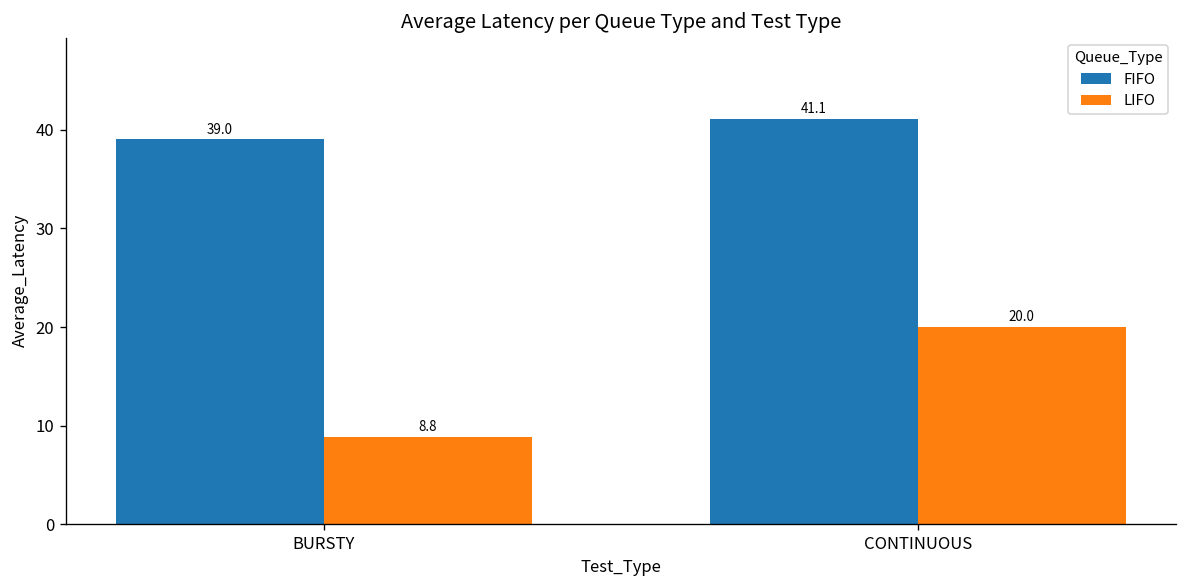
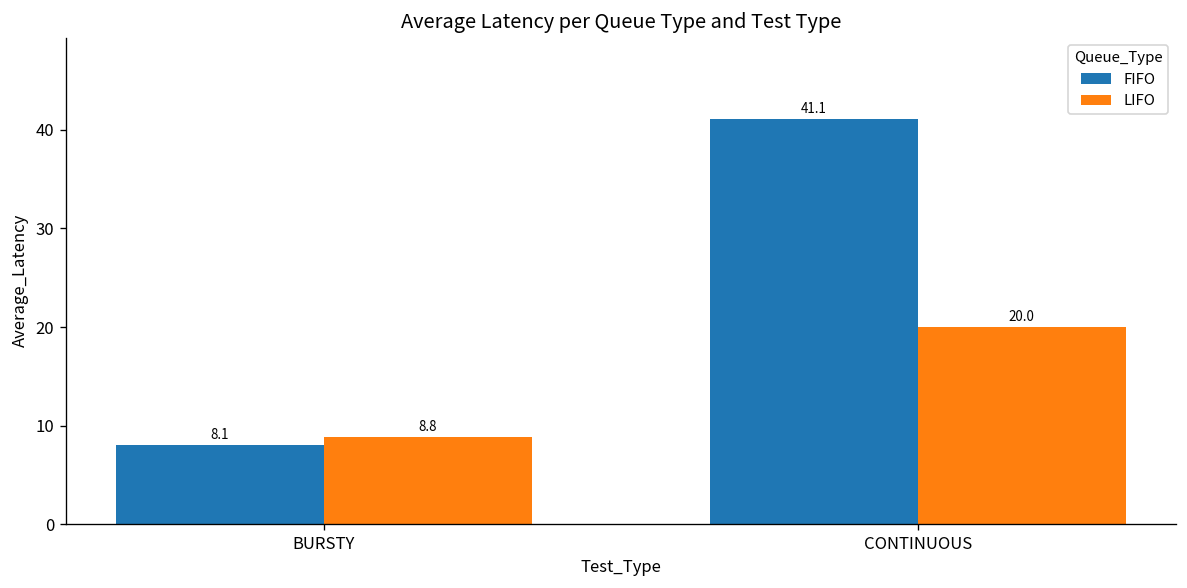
  {
    "FIFO": {
-     "BURSTY": 39.0,
+     "BURSTY": 8.1,
      "CONTINUOUS": 41.1
    },
    "LIFO": {
      "BURSTY": 8.8,
      "CONTINUOUS": 20.0
    }
  }
